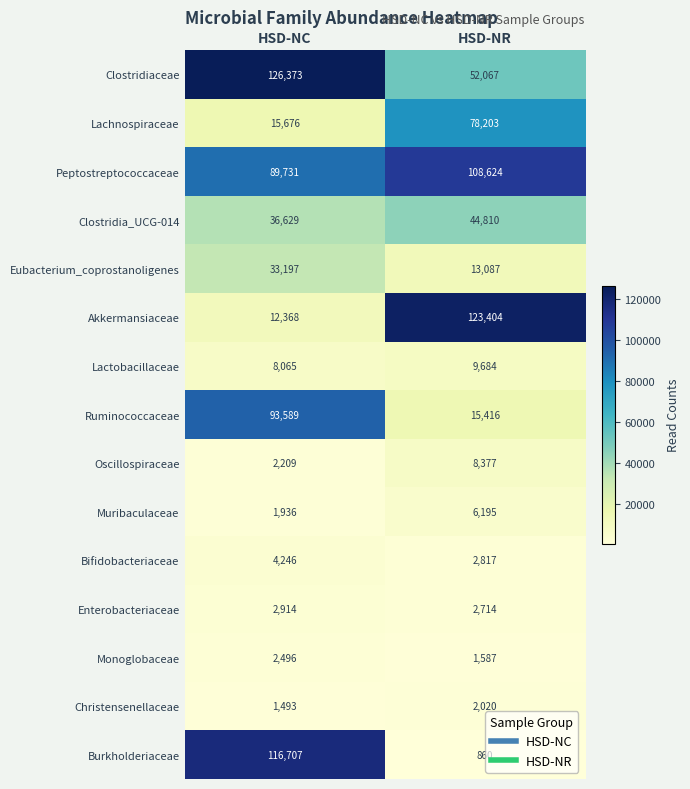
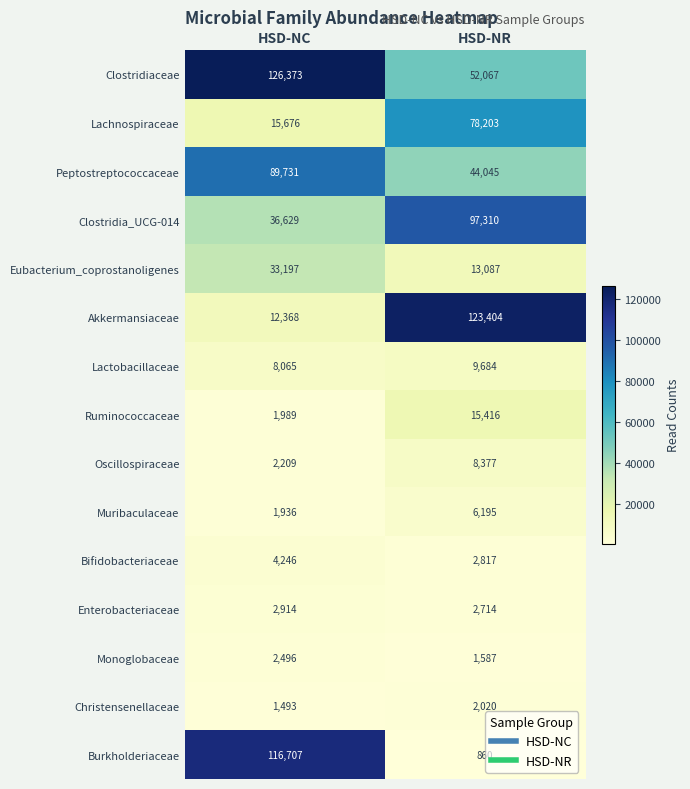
  {
    "Clostridiaceae": {
      "HSD-NC": "126,373",
      "HSD-NR": "52,067"
    },
    "Lachnospiraceae": {
      "HSD-NC": "15,676",
      "HSD-NR": "78,203"
    },
    "Peptostreptococcaceae": {
      "HSD-NC": "89,731",
-     "HSD-NR": "108,624"
+     "HSD-NR": "44,045"
    },
    "Clostridia_UCG-014": {
      "HSD-NC": "36,629",
-     "HSD-NR": "44,810"
+     "HSD-NR": "97,310"
    },
    "Eubacterium_coprostanoligenes": {
      "HSD-NC": "33,197",
      "HSD-NR": "13,087"
    },
    "Akkermansiaceae": {
      "HSD-NC": "12,368",
      "HSD-NR": "123,404"
    },
    "Lactobacillaceae": {
      "HSD-NC": "8,065",
      "HSD-NR": "9,684"
    },
    "Ruminococcaceae": {
-     "HSD-NC": "93,589",
+     "HSD-NC": "1,989",
      "HSD-NR": "15,416"
    },
    "Oscillospiraceae": {
      "HSD-NC": "2,209",
      "HSD-NR": "8,377"
    },
    "Muribaculaceae": {
      "HSD-NC": "1,936",
      "HSD-NR": "6,195"
    },
    "Bifidobacteriaceae": {
      "HSD-NC": "4,246",
      "HSD-NR": "2,817"
    },
    "Enterobacteriaceae": {
      "HSD-NC": "2,914",
      "HSD-NR": "2,714"
    },
    "Monoglobaceae": {
      "HSD-NC": "2,496",
      "HSD-NR": "1,587"
    },
    "Christensenellaceae": {
      "HSD-NC": "1,493",
      "HSD-NR": "2,020"
    },
    "Burkholderiaceae": {
      "HSD-NC": "116,707"
    }
  }
